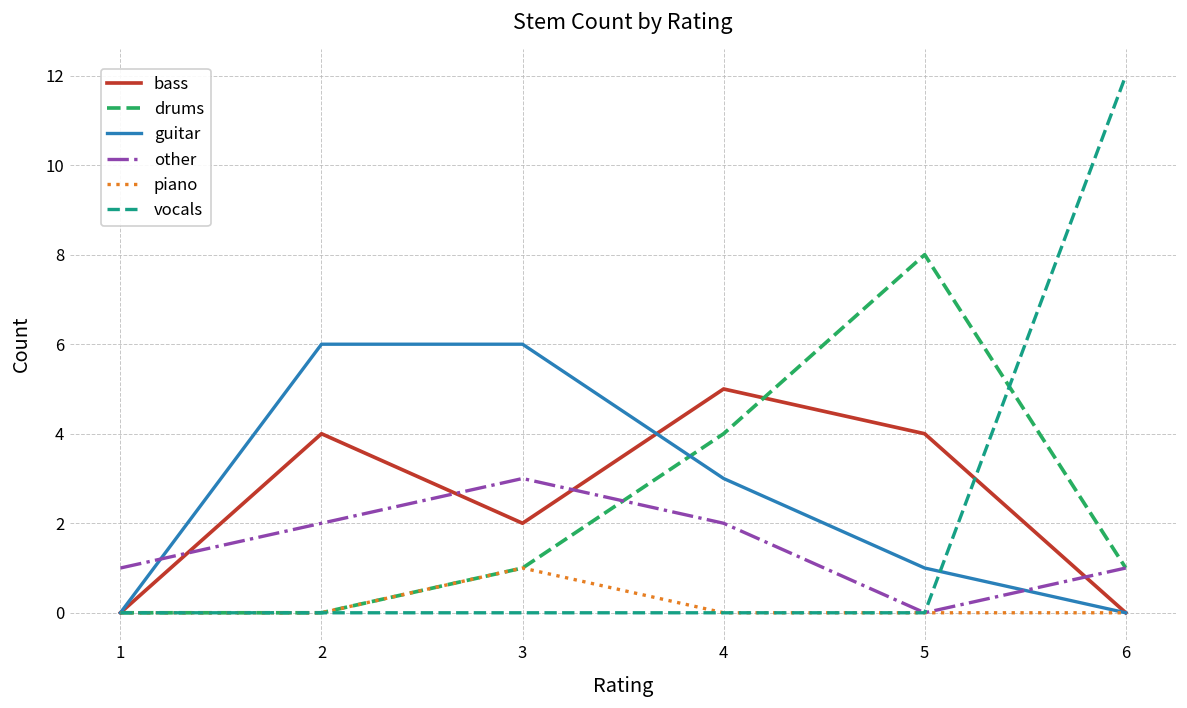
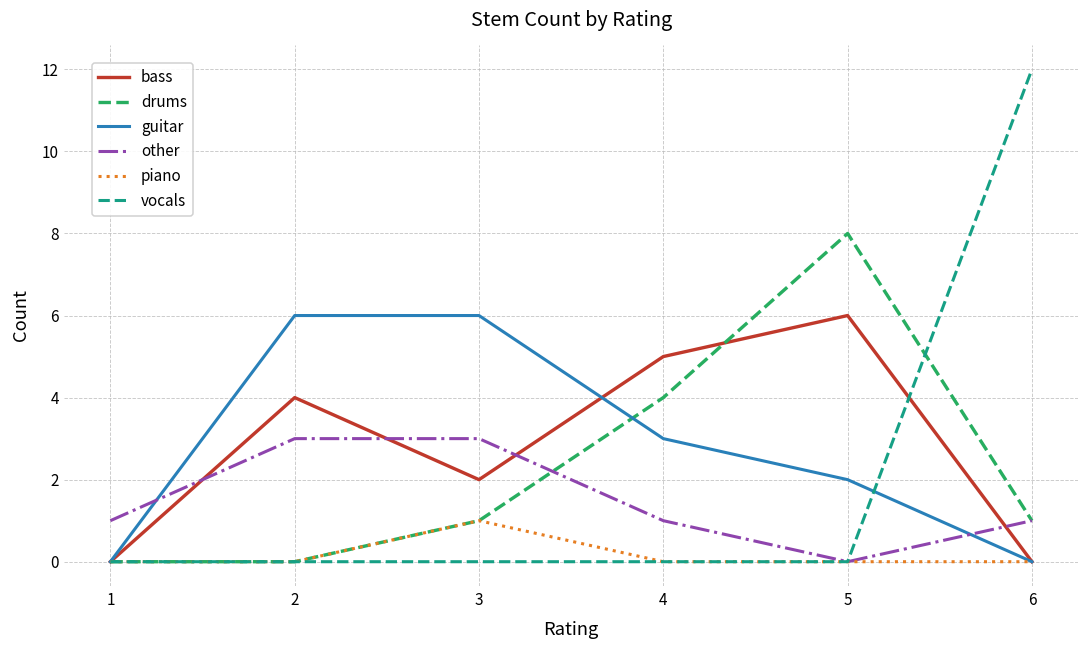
  {
    "bass": {
      "2": 4,
      "3": 2,
      "4": 5,
-     "5": 4
+     "5": 6
    },
    "guitar": {
      "2": 6,
      "3": 6,
      "4": 3,
-     "5": 1
+     "5": 2
    },
    "other": {
      "1": 1,
-     "2": 2,
+     "2": 3,
      "3": 3,
-     "4": 2
+     "4": 1
    }
  }
